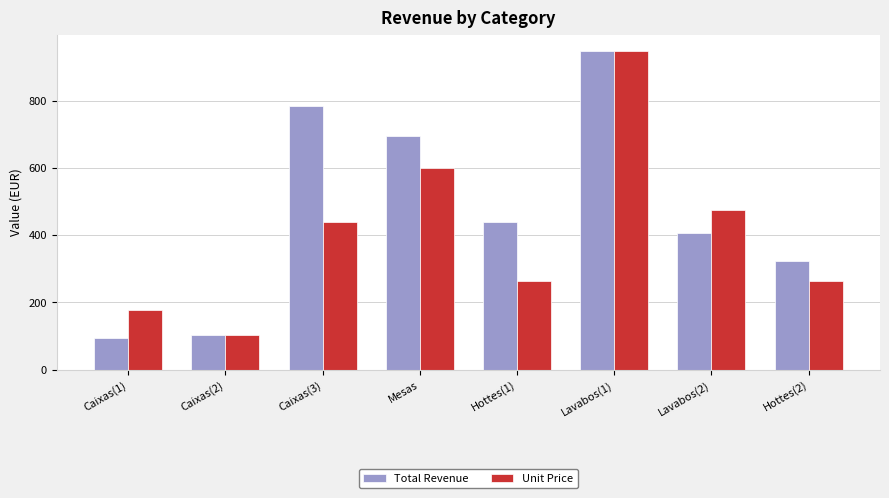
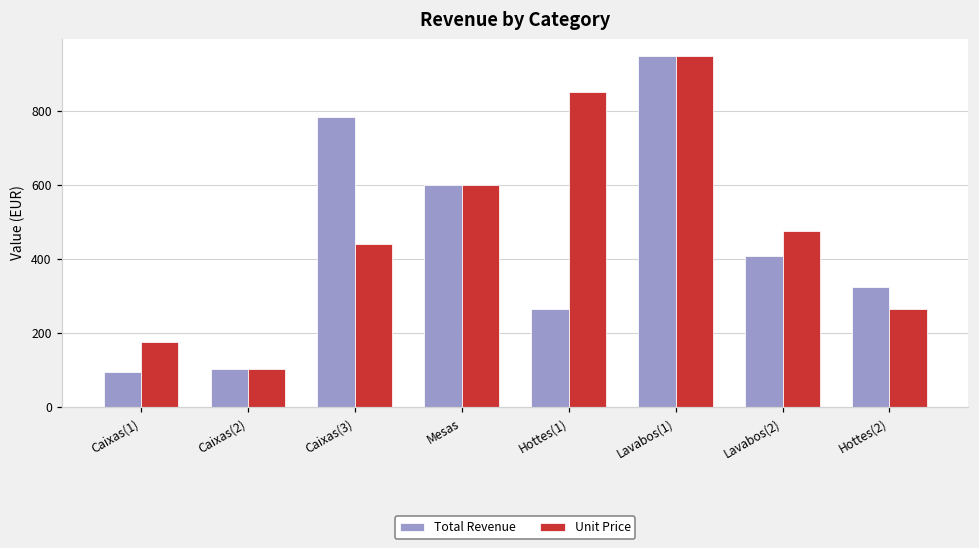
  {
    "Total Revenue": {
      "Caixas(1)": 90,
      "Caixas(2)": 100,
      "Caixas(3)": 780,
-     "Mesas": 690,
-     "Hottes(1)": 440,
+     "Mesas": 600,
+     "Hottes(1)": 270,
      "Lavabos(1)": 950,
      "Lavabos(2)": 410,
      "Hottes(2)": 320
    },
    "Unit Price": {
      "Caixas(1)": 180,
      "Caixas(2)": 100,
      "Caixas(3)": 440,
      "Mesas": 600,
-     "Hottes(1)": 270,
+     "Hottes(1)": 850,
      "Lavabos(1)": 950,
      "Lavabos(2)": 470,
      "Hottes(2)": 270
    }
  }
